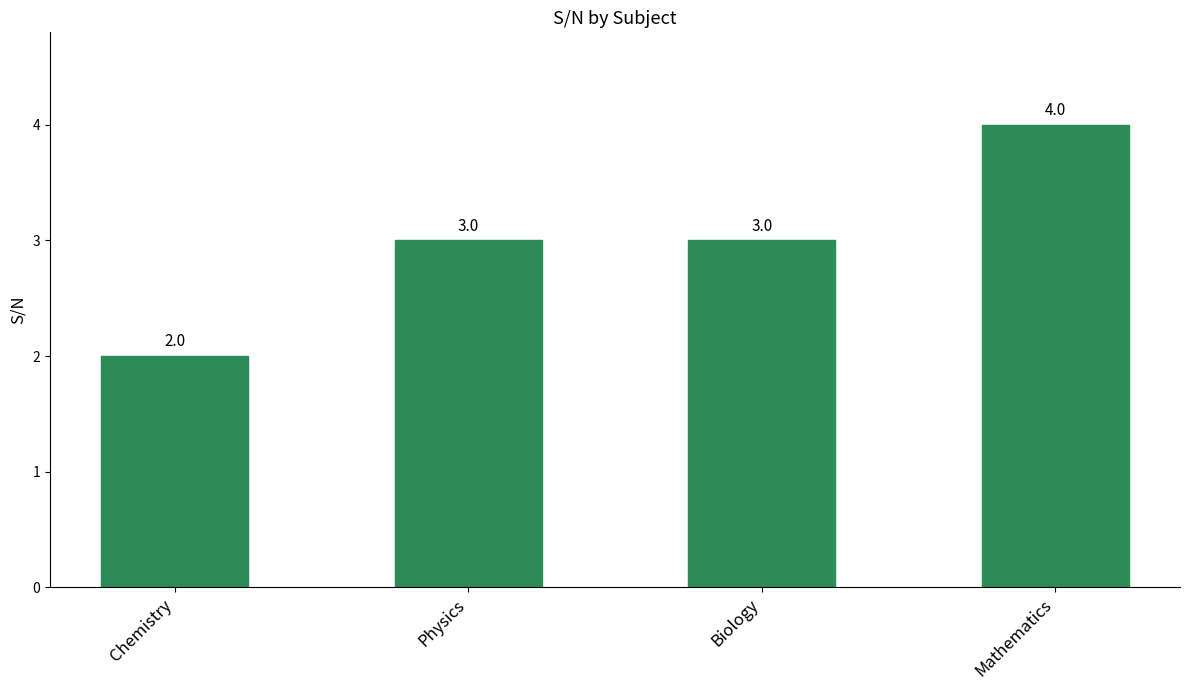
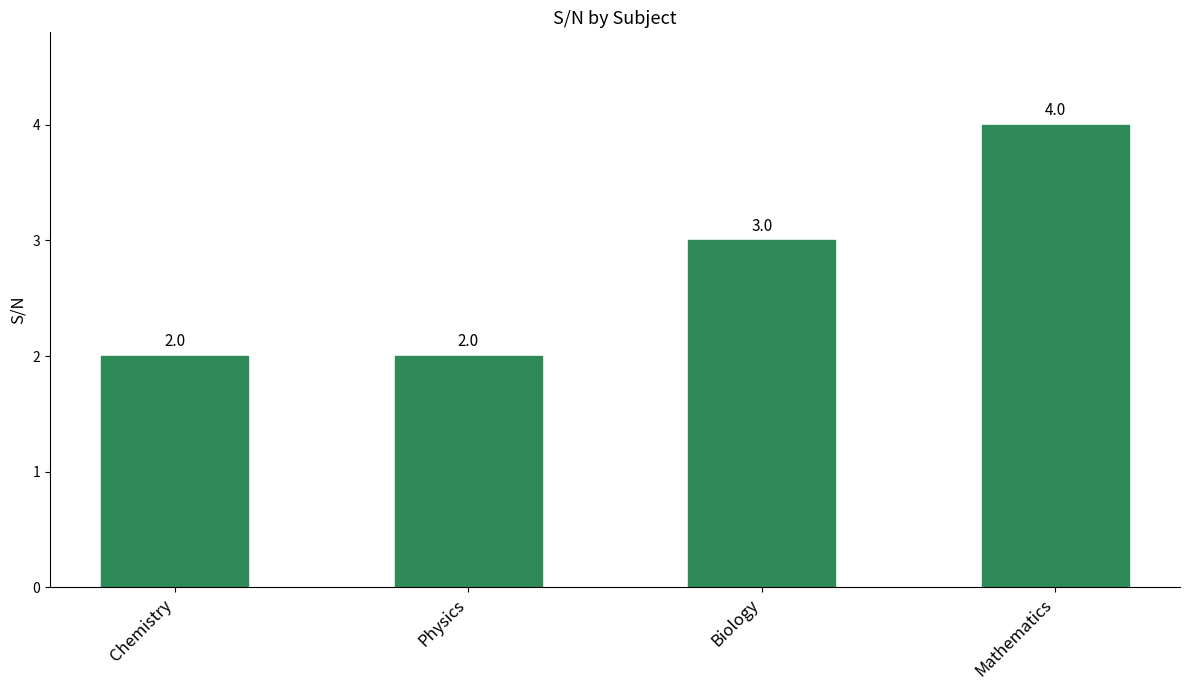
  {
    "Chemistry": 2.0,
-   "Physics": 3.0,
+   "Physics": 2.0,
    "Biology": 3.0,
    "Mathematics": 4.0
  }
